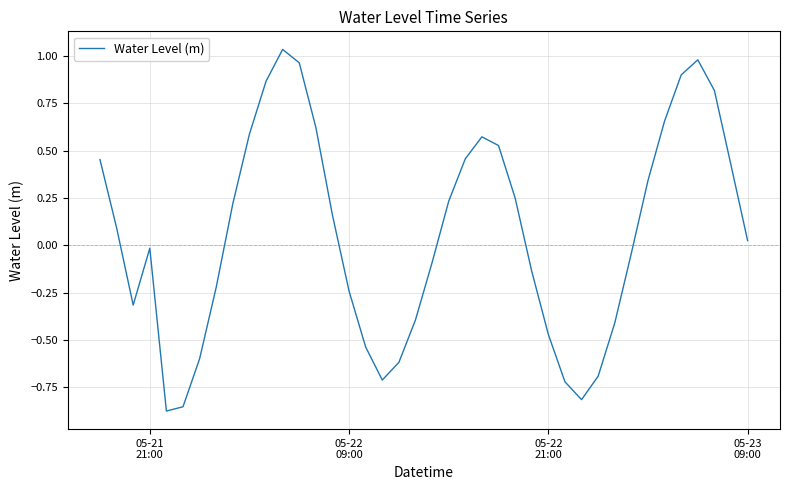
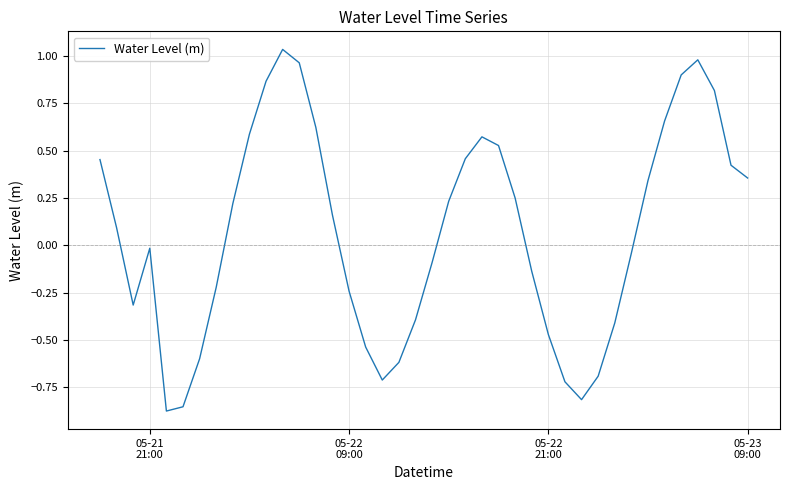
  {
    "05-21 21:00": -0.02,
    "05-22 09:00": -0.24,
    "05-22 21:00": -0.47,
-   "05-23 09:00": 0.03
+   "05-23 09:00": 0.36
  }
